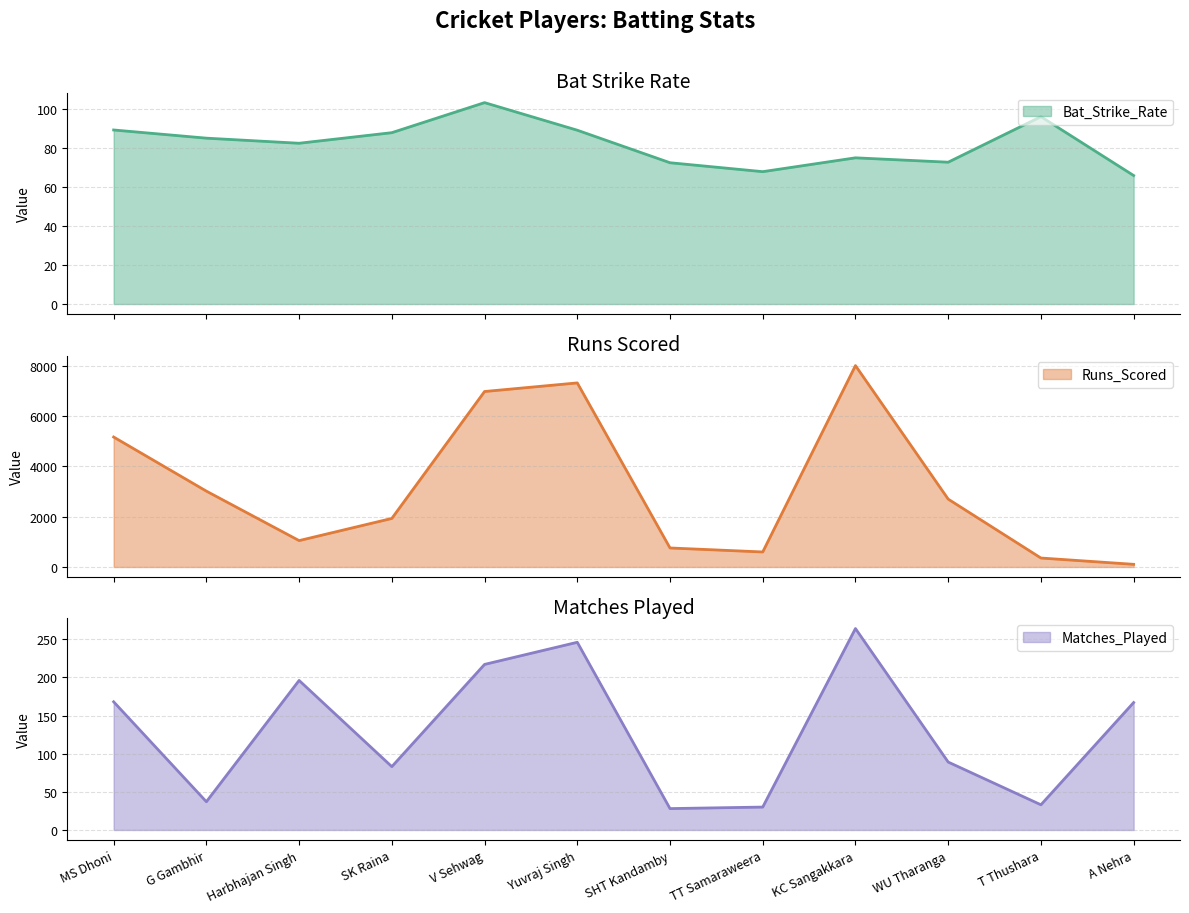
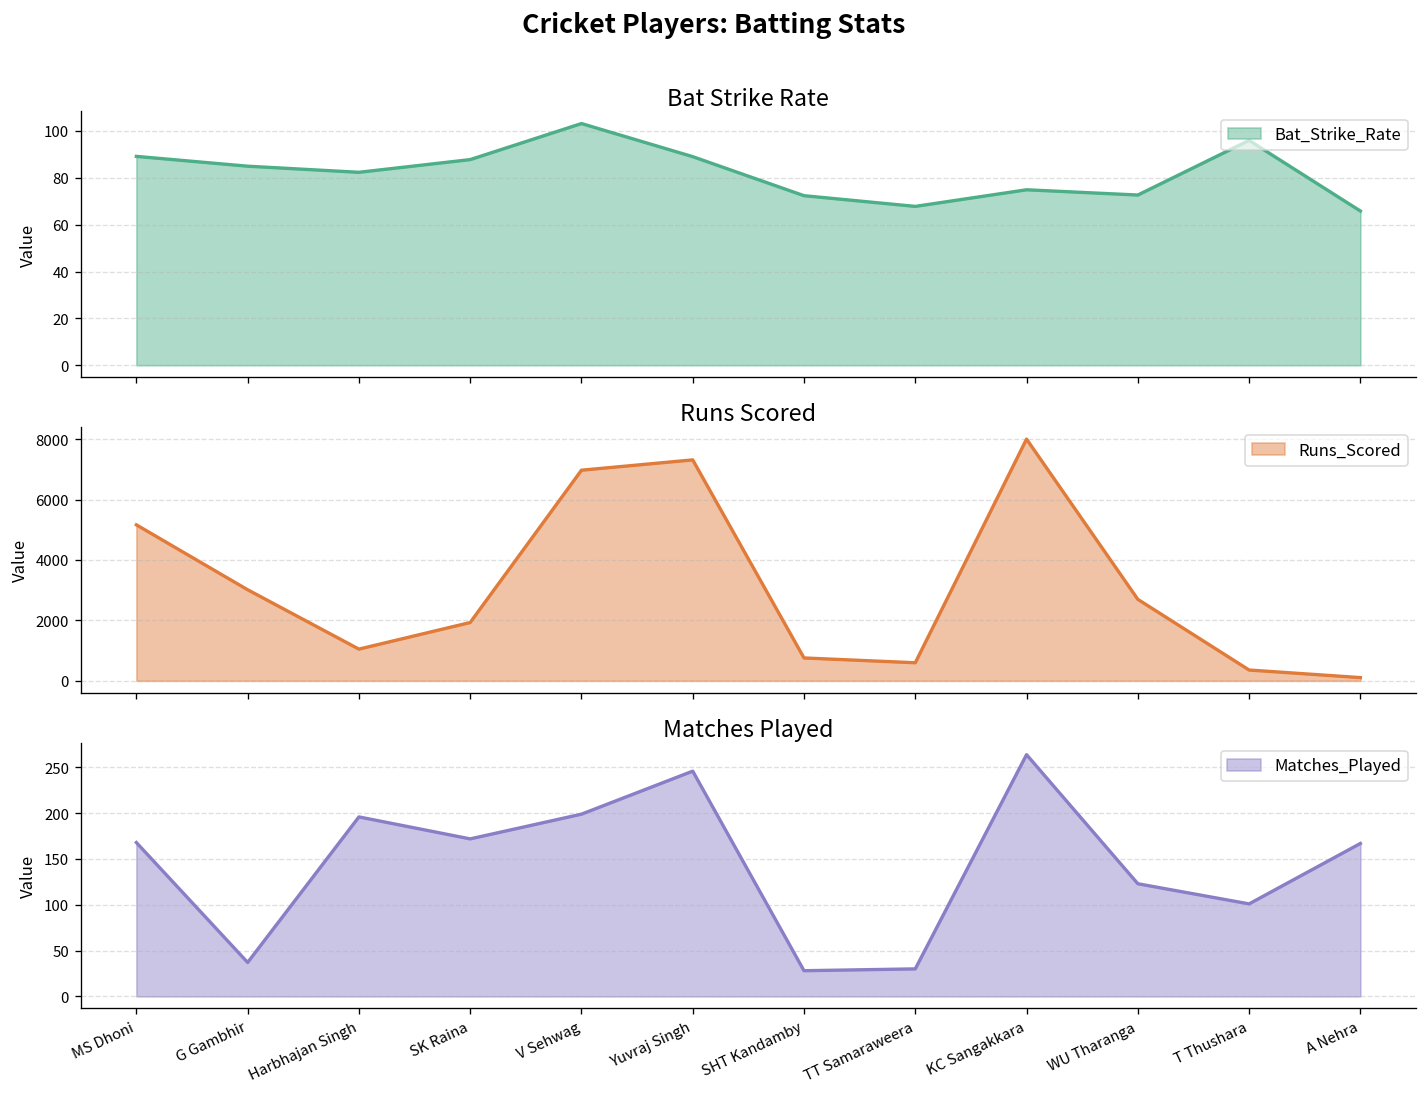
  {
    "Matches Played": {
      "MS Dhoni": 170,
      "G Gambhir": 40,
      "Harbhajan Singh": 200,
-     "SK Raina": 80,
-     "V Sehwag": 220,
+     "SK Raina": 170,
+     "V Sehwag": 200,
      "Yuvraj Singh": 250,
      "SHT Kandamby": 30,
      "TT Samaraweera": 30,
      "KC Sangakkara": 260,
-     "WU Tharanga": 90,
-     "T Thushara": 30,
+     "WU Tharanga": 120,
+     "T Thushara": 100,
      "A Nehra": 170
    }
  }
